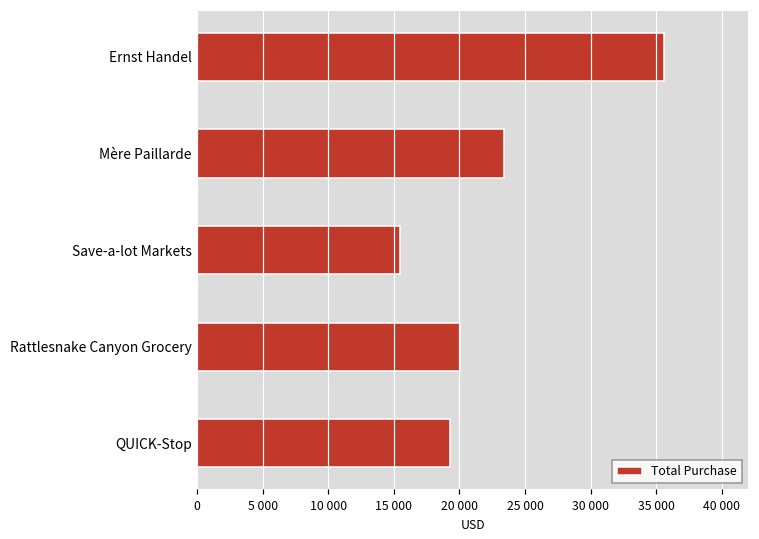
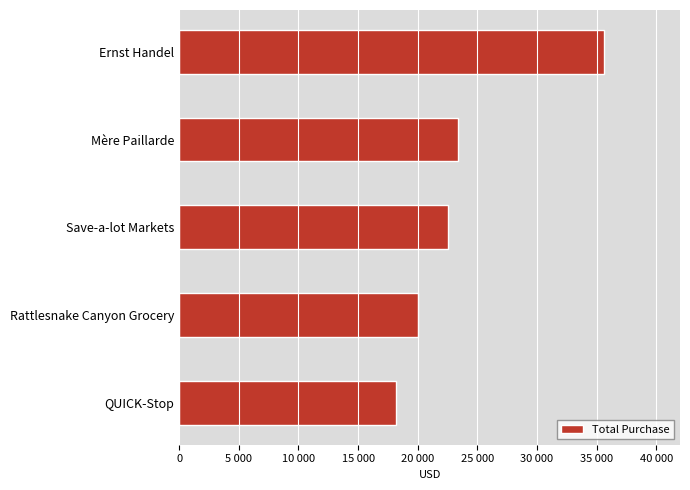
  {
    "Ernst Handel": 35600,
    "Mère Paillarde": 23400,
-   "Save-a-lot Markets": 15500,
+   "Save-a-lot Markets": 22500,
    "Rattlesnake Canyon Grocery": 20100,
-   "QUICK-Stop": 19200
+   "QUICK-Stop": 18200
  }
